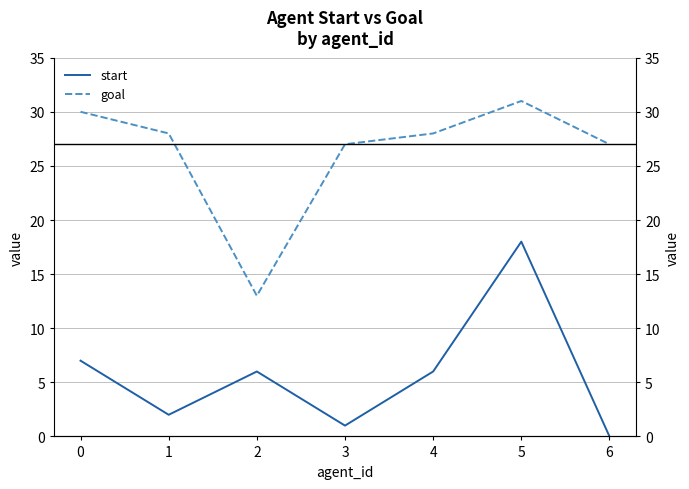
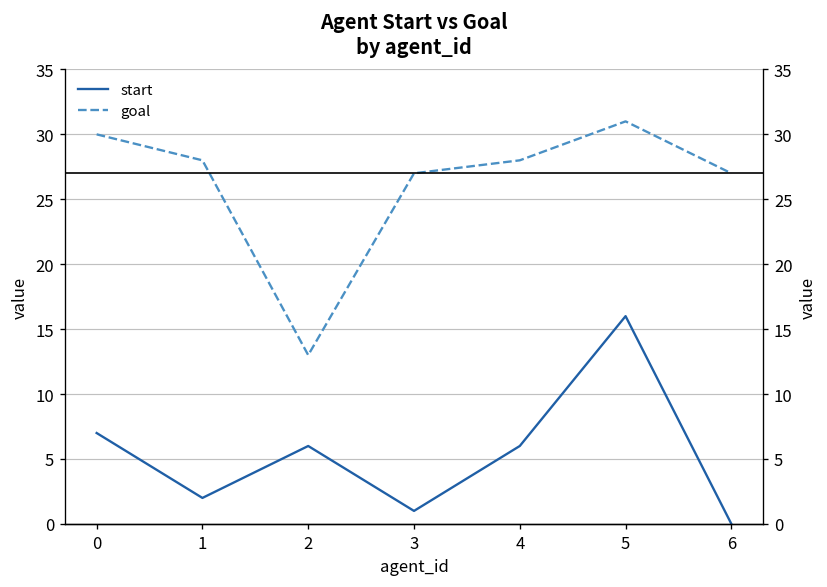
  {
    "start": {
      "0": 7,
      "1": 2,
      "2": 6,
      "3": 1,
      "4": 6,
-     "5": 18,
+     "5": 16,
      "6": 0
    },
    "goal": {
      "0": 30,
      "1": 28,
      "2": 13,
      "3": 27,
      "4": 28,
      "5": 31,
      "6": 27
    }
  }
